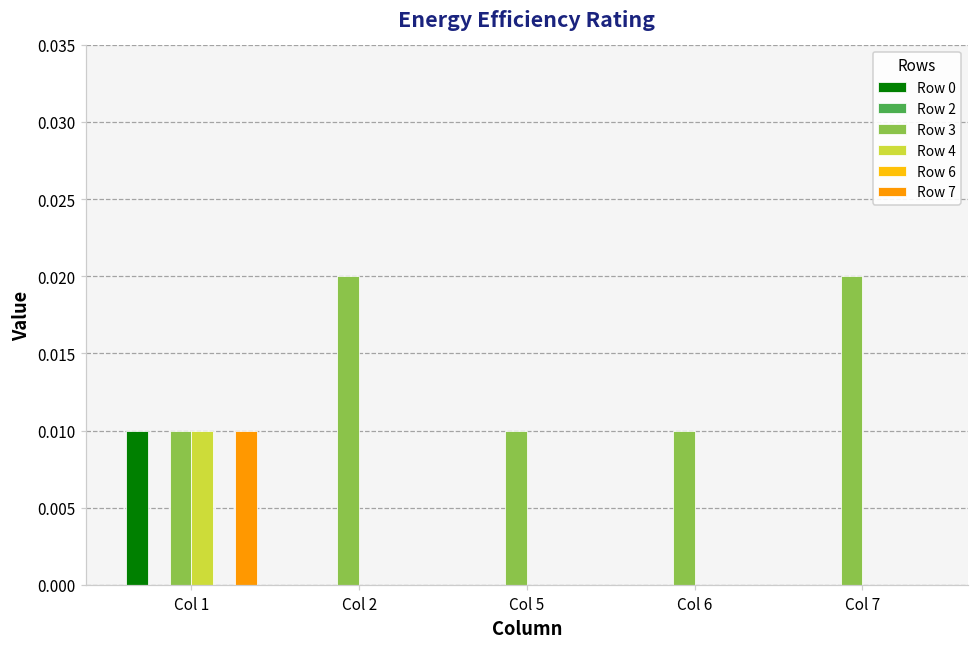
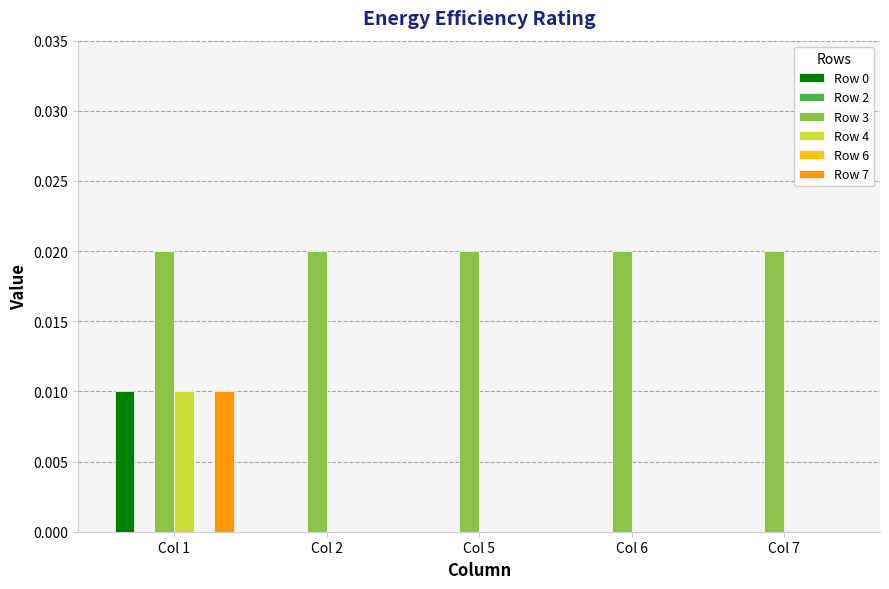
  {
    "Row 0": {
      "Col 1": 0.01,
      "Col 2": 0.00,
      "Col 5": 0.00,
      "Col 6": 0.00,
      "Col 7": 0.00
    },
    "Row 2": {
      "Col 1": 0.00,
      "Col 2": 0.00,
      "Col 5": 0.00,
      "Col 6": 0.00,
      "Col 7": 0.00
    },
    "Row 3": {
-     "Col 1": 0.01,
+     "Col 1": 0.02,
      "Col 2": 0.02,
-     "Col 5": 0.01,
-     "Col 6": 0.01,
+     "Col 5": 0.02,
+     "Col 6": 0.02,
      "Col 7": 0.02
    },
    "Row 4": {
      "Col 1": 0.01,
      "Col 2": 0.00,
      "Col 5": 0.00,
      "Col 6": 0.00,
      "Col 7": 0.00
    }
  }
